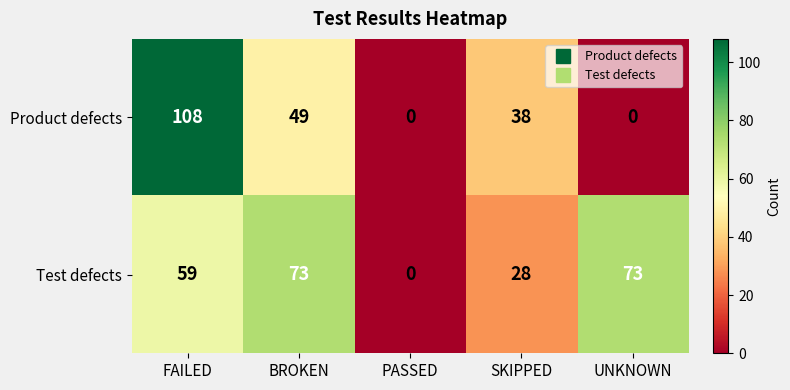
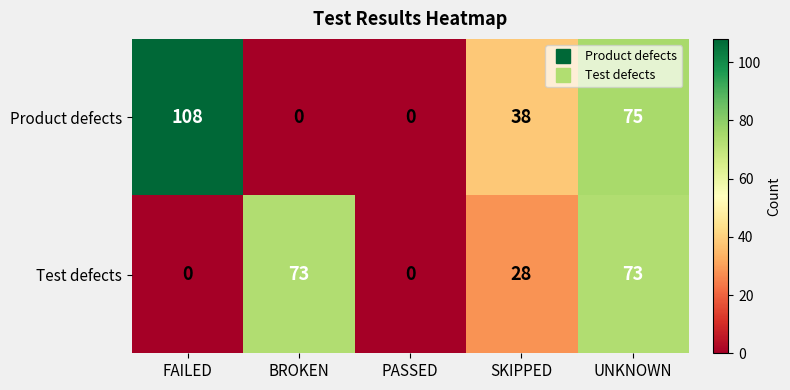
  {
    "Product defects": {
      "FAILED": 108,
-     "BROKEN": 49,
+     "BROKEN": 0,
      "PASSED": 0,
      "SKIPPED": 38,
-     "UNKNOWN": 0
+     "UNKNOWN": 75
    },
    "Test defects": {
-     "FAILED": 59,
+     "FAILED": 0,
      "BROKEN": 73,
      "PASSED": 0,
      "SKIPPED": 28,
      "UNKNOWN": 73
    }
  }
